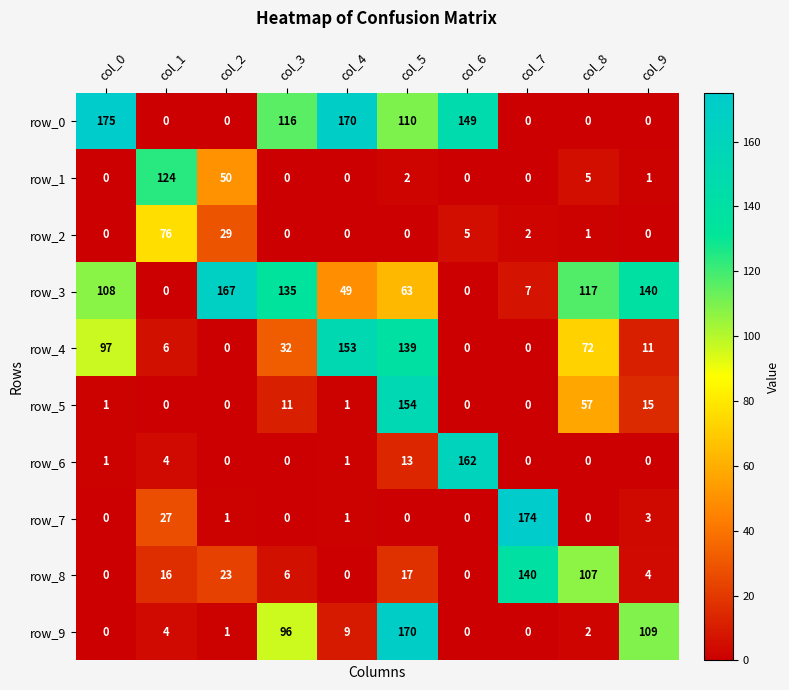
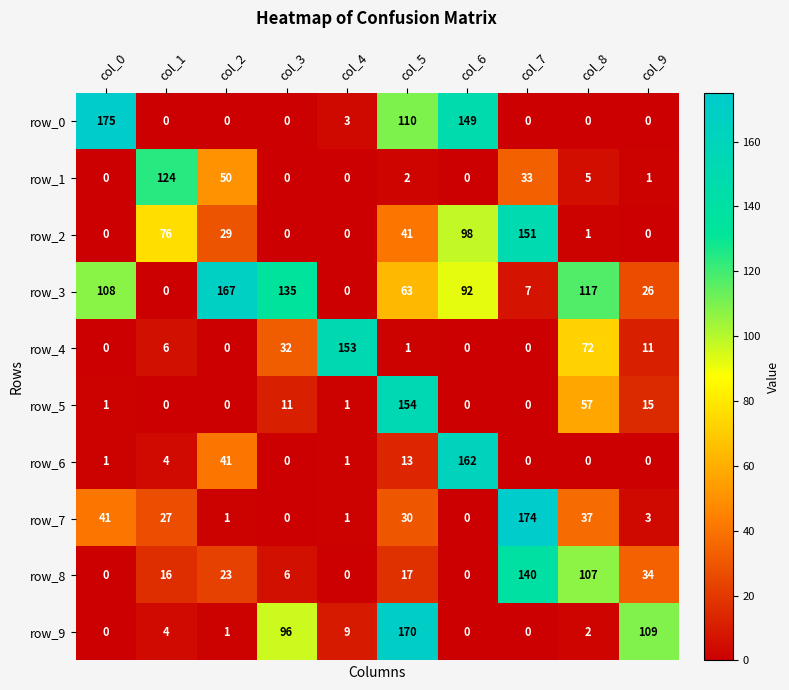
  {
    "row_0": {
      "col_0": 175,
      "col_1": 0,
      "col_2": 0,
-     "col_3": 116,
-     "col_4": 170,
+     "col_3": 0,
+     "col_4": 3,
      "col_5": 110,
      "col_6": 149,
      "col_7": 0,
      "col_8": 0,
      "col_9": 0
    },
    "row_1": {
      "col_0": 0,
      "col_1": 124,
      "col_2": 50,
      "col_3": 0,
      "col_4": 0,
      "col_5": 2,
      "col_6": 0,
-     "col_7": 0,
+     "col_7": 33,
      "col_8": 5,
      "col_9": 1
    },
    "row_2": {
      "col_0": 0,
      "col_1": 76,
      "col_2": 29,
      "col_3": 0,
      "col_4": 0,
-     "col_5": 0,
-     "col_6": 5,
-     "col_7": 2,
+     "col_5": 41,
+     "col_6": 98,
+     "col_7": 151,
      "col_8": 1,
      "col_9": 0
    },
    "row_3": {
      "col_0": 108,
      "col_1": 0,
      "col_2": 167,
      "col_3": 135,
-     "col_4": 49,
+     "col_4": 0,
      "col_5": 63,
-     "col_6": 0,
+     "col_6": 92,
      "col_7": 7,
      "col_8": 117,
-     "col_9": 140
+     "col_9": 26
    },
    "row_4": {
-     "col_0": 97,
+     "col_0": 0,
      "col_1": 6,
      "col_2": 0,
      "col_3": 32,
      "col_4": 153,
-     "col_5": 139,
+     "col_5": 1,
      "col_6": 0,
      "col_7": 0,
      "col_8": 72,
      "col_9": 11
    },
    "row_5": {
      "col_0": 1,
      "col_1": 0,
      "col_2": 0,
      "col_3": 11,
      "col_4": 1,
      "col_5": 154,
      "col_6": 0,
      "col_7": 0,
      "col_8": 57,
      "col_9": 15
    },
    "row_6": {
      "col_0": 1,
      "col_1": 4,
-     "col_2": 0,
+     "col_2": 41,
      "col_3": 0,
      "col_4": 1,
      "col_5": 13,
      "col_6": 162,
      "col_7": 0,
      "col_8": 0,
      "col_9": 0
    },
    "row_7": {
-     "col_0": 0,
+     "col_0": 41,
      "col_1": 27,
      "col_2": 1,
      "col_3": 0,
      "col_4": 1,
-     "col_5": 0,
+     "col_5": 30,
      "col_6": 0,
      "col_7": 174,
-     "col_8": 0,
+     "col_8": 37,
      "col_9": 3
    },
    "row_8": {
      "col_0": 0,
      "col_1": 16,
      "col_2": 23,
      "col_3": 6,
      "col_4": 0,
      "col_5": 17,
      "col_6": 0,
      "col_7": 140,
      "col_8": 107,
-     "col_9": 4
+     "col_9": 34
    },
    "row_9": {
      "col_0": 0,
      "col_1": 4,
      "col_2": 1,
      "col_3": 96,
      "col_4": 9,
      "col_5": 170,
      "col_6": 0,
      "col_7": 0,
      "col_8": 2,
      "col_9": 109
    }
  }
